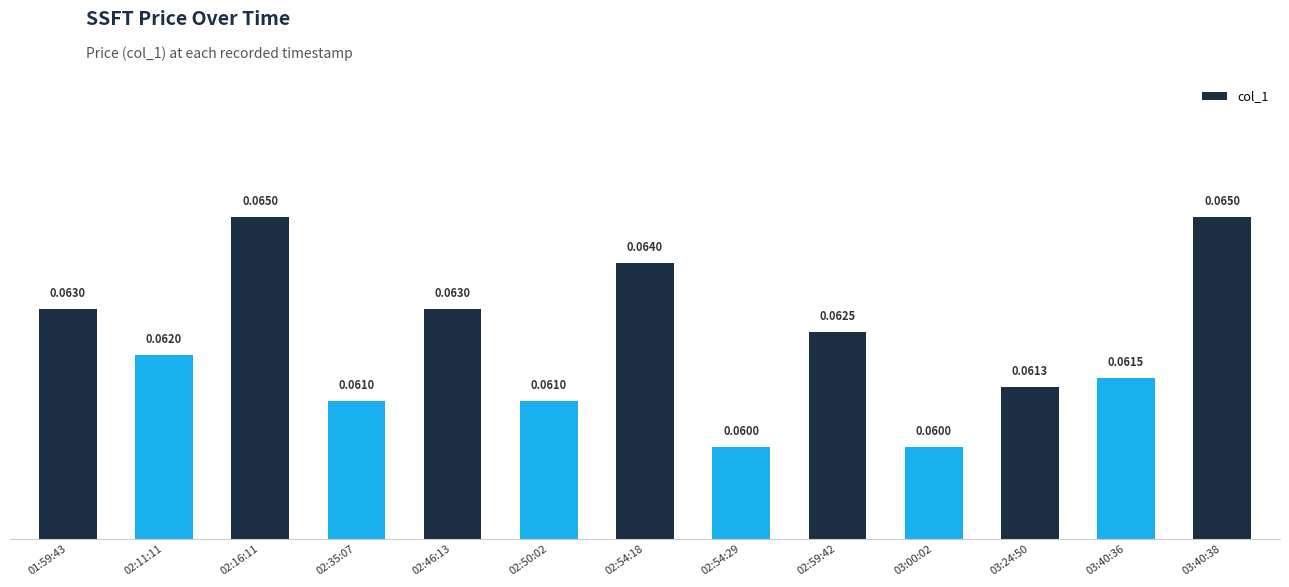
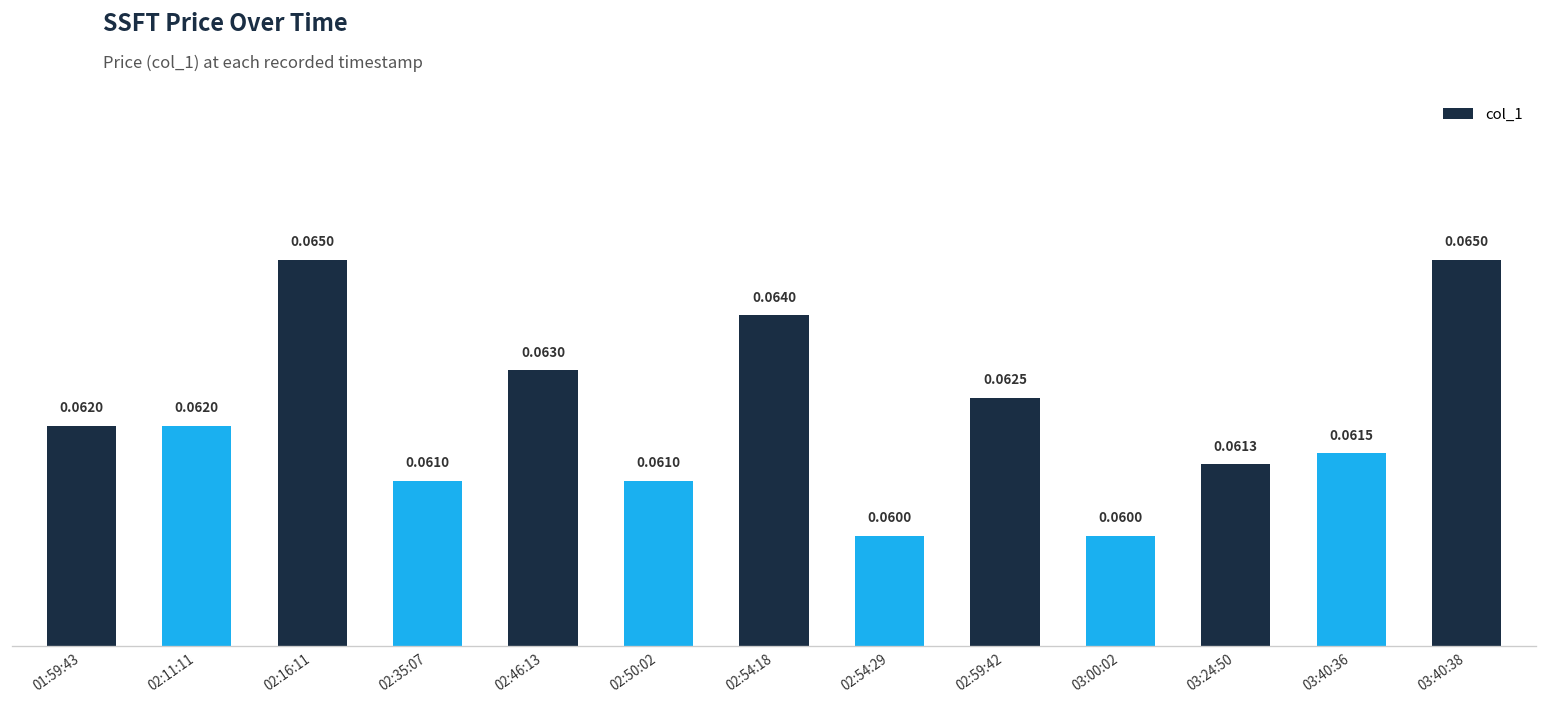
  {
-   "01:59:43": 0.0630,
+   "01:59:43": 0.0620,
    "02:11:11": 0.0620,
    "02:16:11": 0.0650,
    "02:35:07": 0.0610,
    "02:46:13": 0.0630,
    "02:50:02": 0.0610,
    "02:54:18": 0.0640,
    "02:54:29": 0.0600,
    "02:59:42": 0.0625,
    "03:00:02": 0.0600,
    "03:24:50": 0.0613,
    "03:40:36": 0.0615,
    "03:40:38": 0.0650
  }
